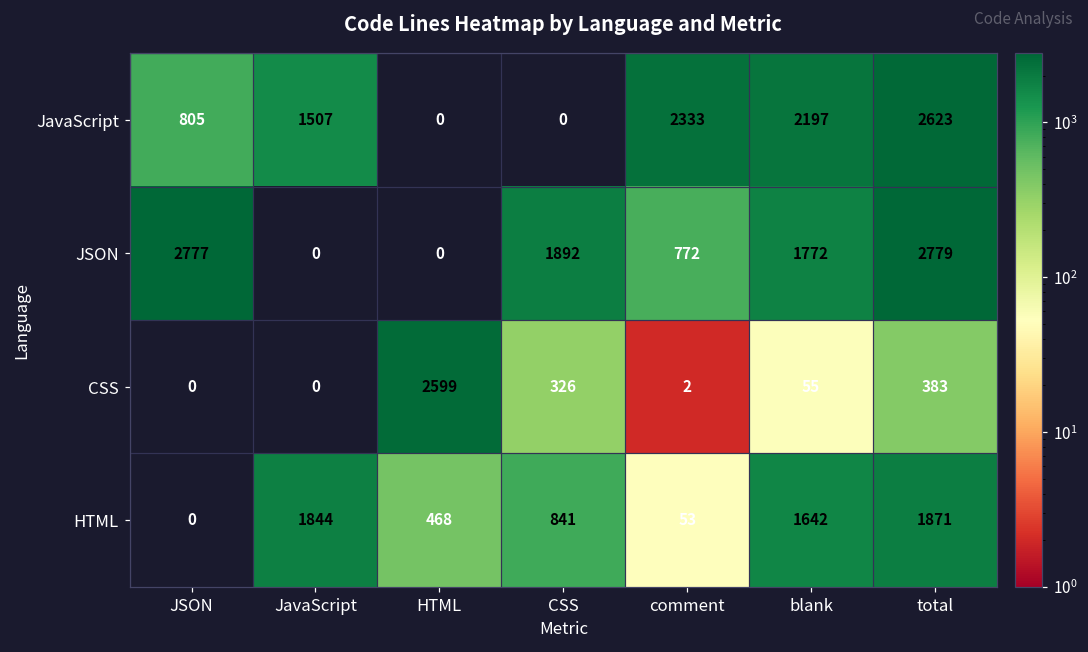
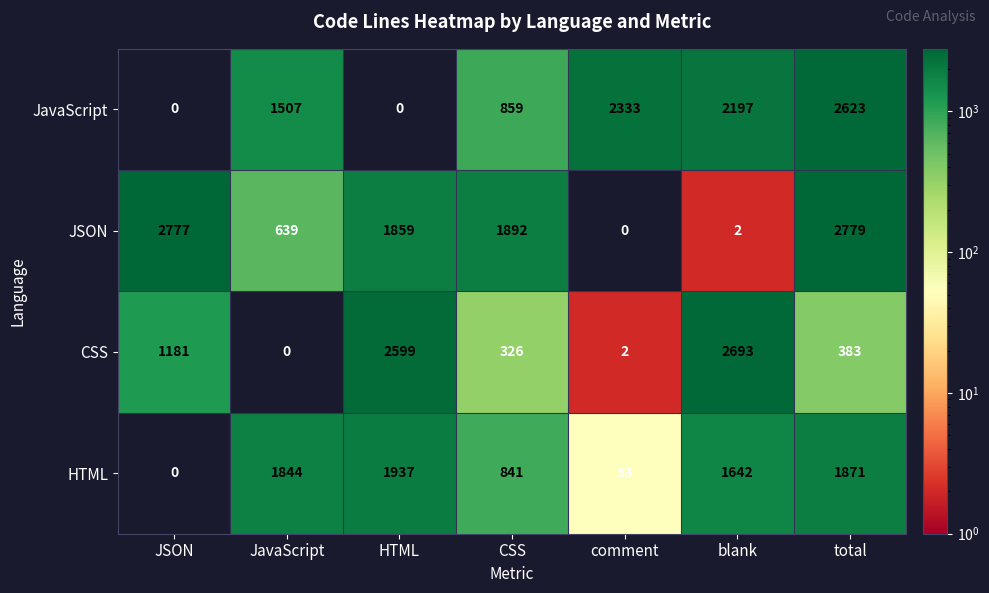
  {
    "JavaScript": {
-     "JSON": 805,
+     "JSON": 0,
      "JavaScript": 1507,
      "HTML": 0,
-     "CSS": 0,
+     "CSS": 859,
      "comment": 2333,
      "blank": 2197,
      "total": 2623
    },
    "JSON": {
      "JSON": 2777,
-     "JavaScript": 0,
-     "HTML": 0,
+     "JavaScript": 639,
+     "HTML": 1859,
      "CSS": 1892,
-     "comment": 772,
-     "blank": 1772,
+     "comment": 0,
+     "blank": 2,
      "total": 2779
    },
    "CSS": {
-     "JSON": 0,
+     "JSON": 1181,
      "JavaScript": 0,
      "HTML": 2599,
      "CSS": 326,
      "comment": 2,
-     "blank": 55,
+     "blank": 2693,
      "total": 383
    },
    "HTML": {
      "JSON": 0,
      "JavaScript": 1844,
-     "HTML": 468,
+     "HTML": 1937,
      "CSS": 841,
      "comment": 53,
      "blank": 1642,
      "total": 1871
    }
  }
